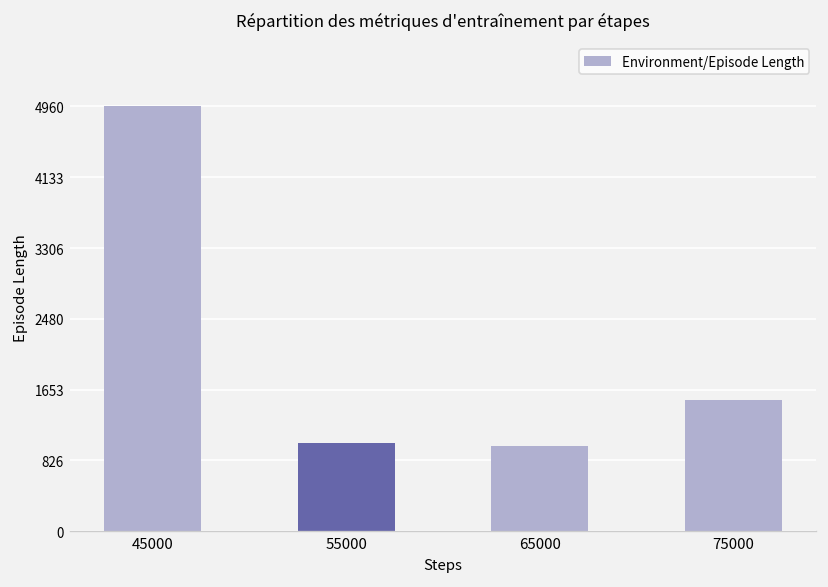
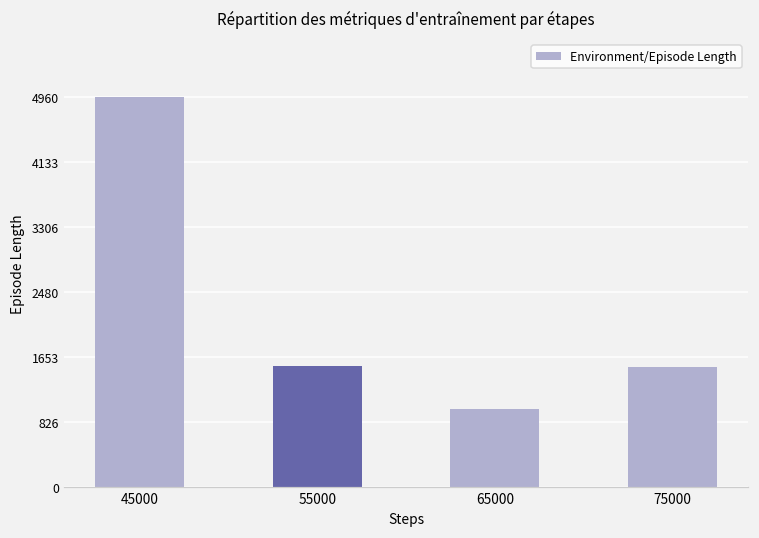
  {
    "45000": 5000,
-   "55000": 1000,
+   "55000": 1500,
    "65000": 1000,
    "75000": 1500
  }
